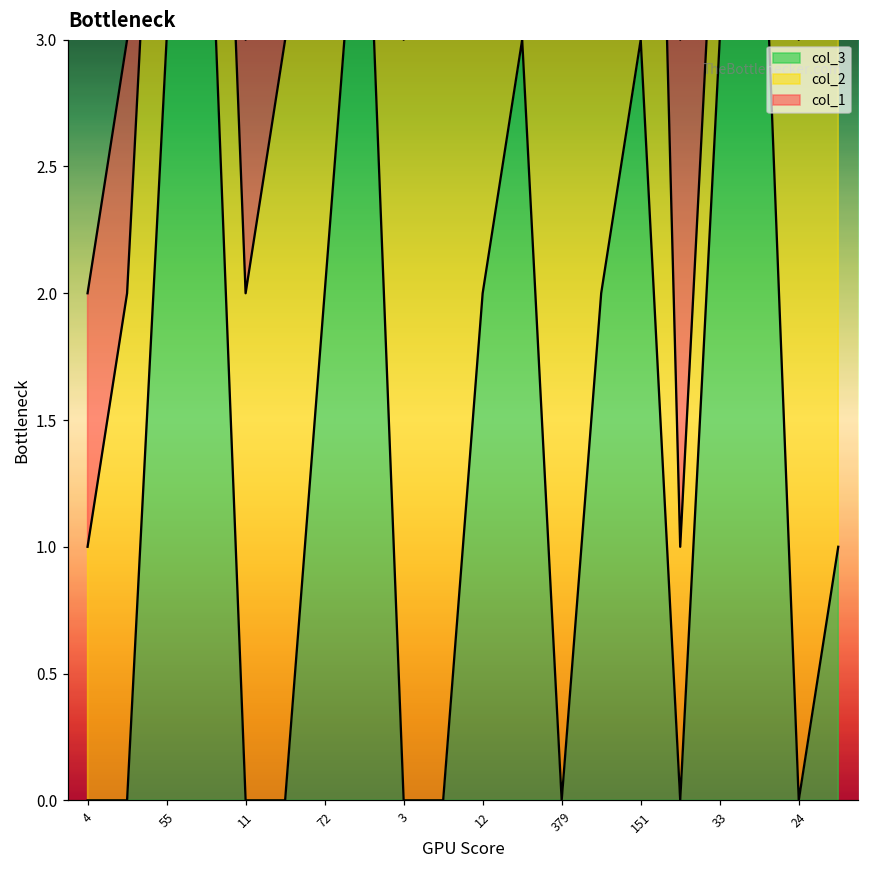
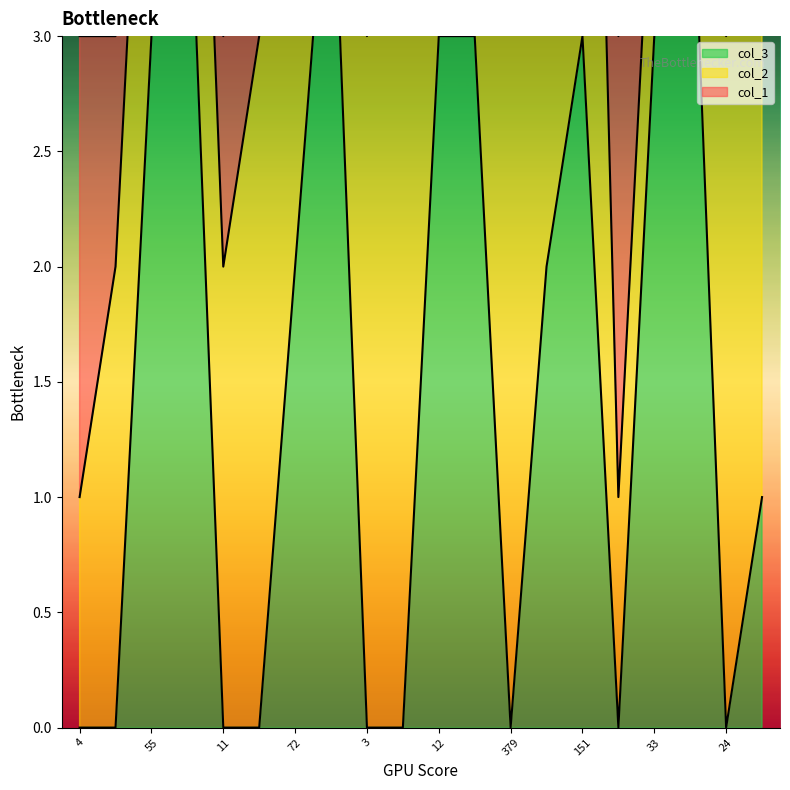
  {
    "col_3": {
      "4": 0,
      "55": 3,
      "72": 2,
      "3": 0,
-     "12": 2,
+     "12": 3,
      "379": 0,
      "151": 3,
      "33": 3,
      "24": 0
    },
    "col_2": {
      "4": 1,
      "3": 3,
      "24": 3
    },
    "col_1": {
-     "4": 1
+     "4": 2
    }
  }
